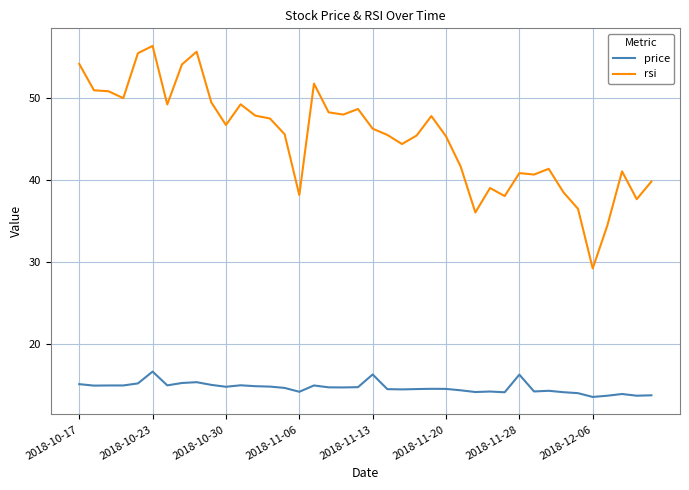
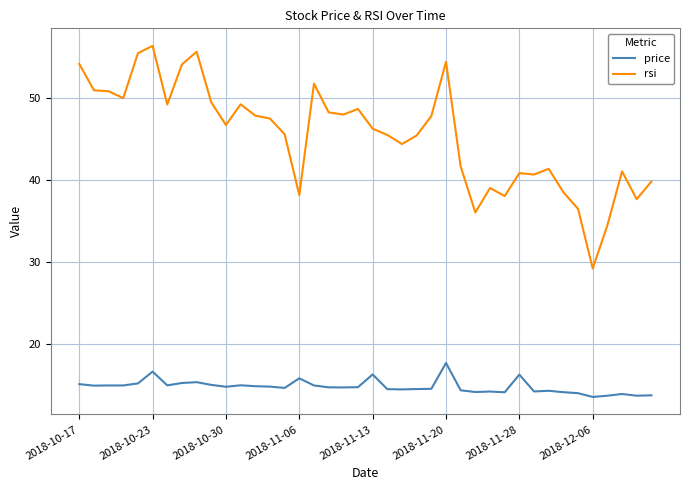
  {
    "price": {
      "2018-10-23": 17,
      "2018-10-30": 15,
-     "2018-11-06": 14,
+     "2018-11-06": 16,
      "2018-11-13": 16,
-     "2018-11-20": 15,
+     "2018-11-20": 18,
      "2018-11-28": 16,
      "2018-12-06": 14
    },
    "rsi": {
      "2018-10-23": 56,
      "2018-10-30": 47,
      "2018-11-06": 38,
      "2018-11-13": 46,
-     "2018-11-20": 45,
+     "2018-11-20": 54,
      "2018-11-28": 41,
      "2018-12-06": 29
    }
  }
